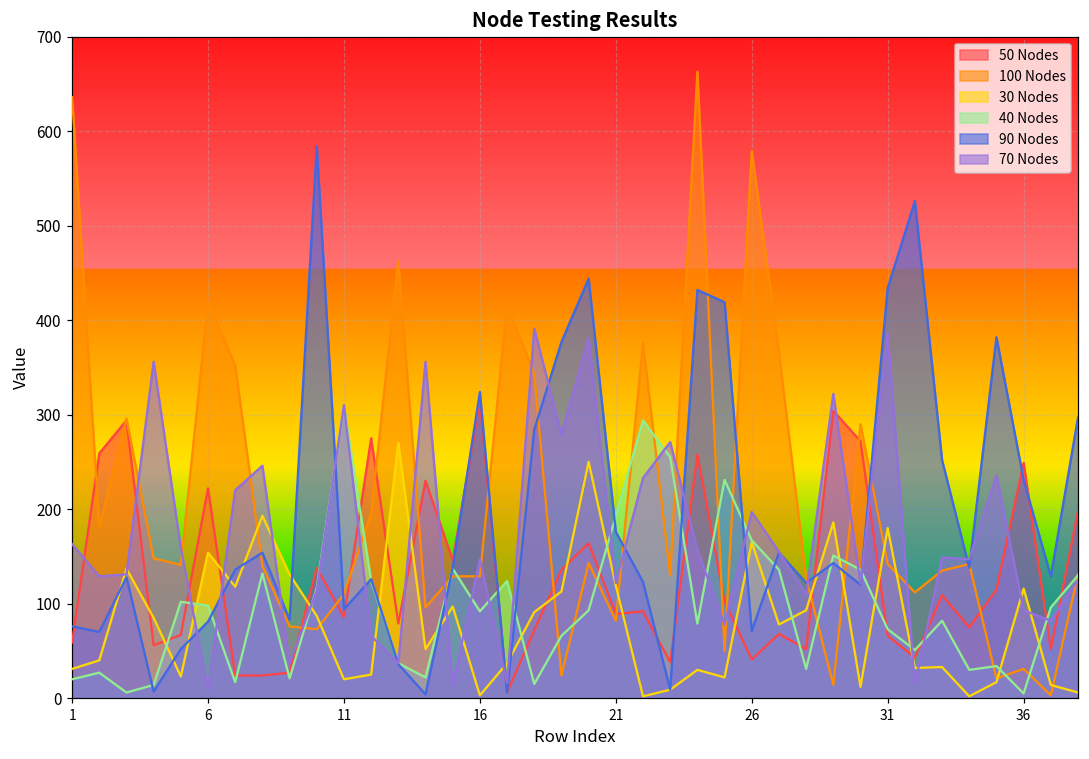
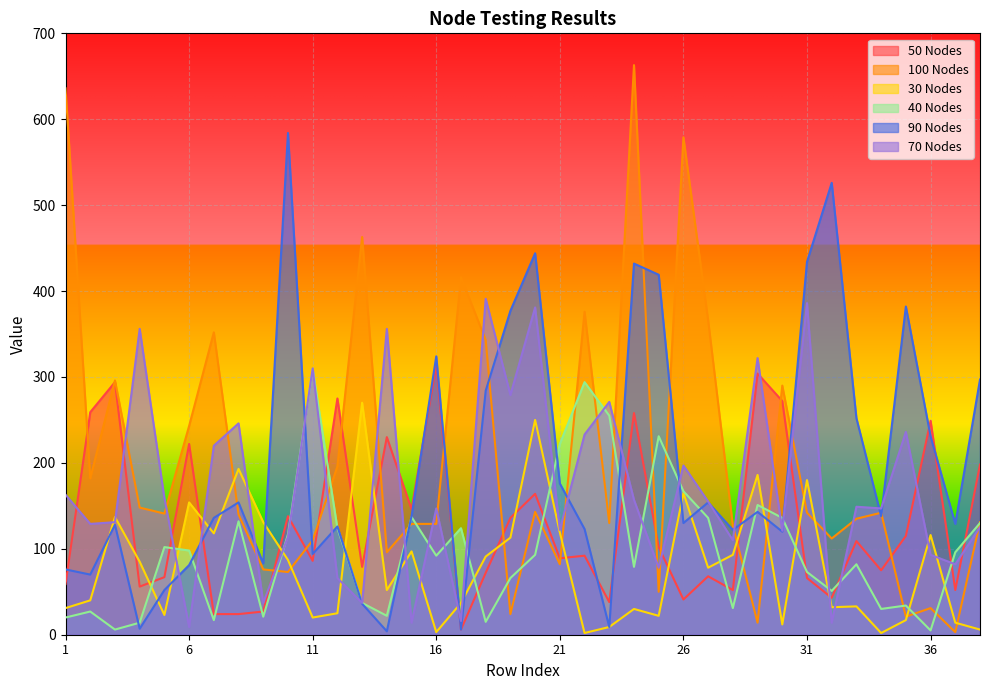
  {
    "50 Nodes": {
      "1": 60,
      "6": 220,
      "11": 90,
      "16": 310,
      "21": 90,
      "26": 40,
      "31": 70,
      "36": 250
    },
    "100 Nodes": {
      "1": 640,
-     "6": 420,
+     "6": 240,
      "11": 110,
      "16": 130,
      "21": 80,
      "26": 580,
      "31": 140,
      "36": 30
    },
    "30 Nodes": {
      "1": 30,
      "6": 150,
      "11": 20,
      "16": 0,
      "21": 120,
      "31": 180,
      "36": 120
    },
    "40 Nodes": {
      "1": 20,
      "6": 100,
      "16": 90,
-     "21": 190,
+     "21": 220,
      "31": 70,
      "36": 10
    },
    "90 Nodes": {
      "1": 80,
      "6": 80,
      "11": 90,
      "16": 320,
      "21": 180,
-     "26": 70,
+     "26": 130,
      "31": 430,
      "36": 230
    },
    "70 Nodes": {
      "1": 160,
      "6": 10,
      "16": 150,
      "21": 120,
      "26": 200,
      "31": 390,
      "36": 90
    }
  }
